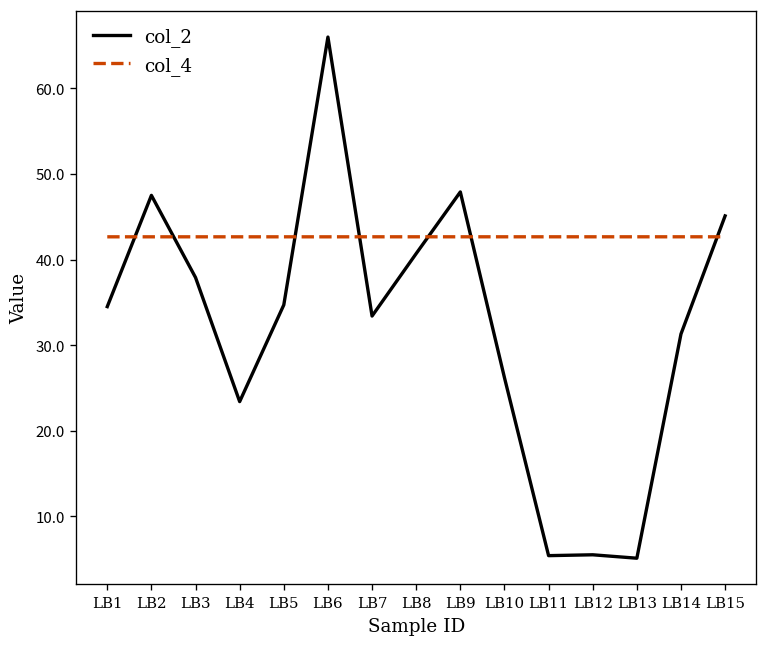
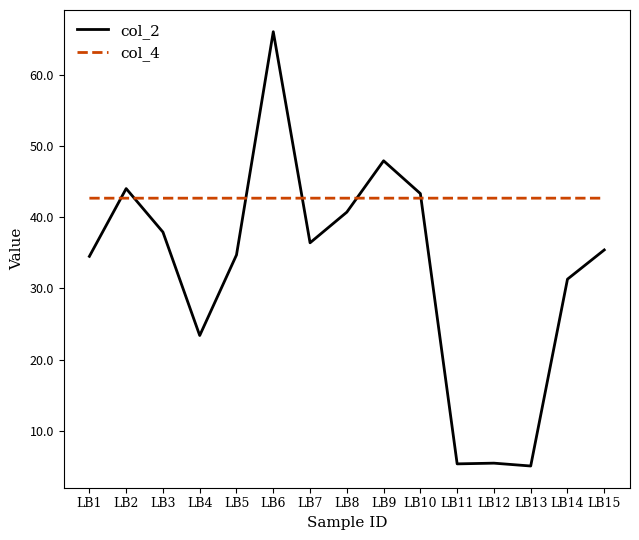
  {
    "col_2": {
      "LB1": 35,
-     "LB2": 48,
+     "LB2": 44,
      "LB3": 38,
      "LB4": 23,
      "LB5": 35,
      "LB6": 66,
-     "LB7": 33,
+     "LB7": 36,
      "LB8": 41,
      "LB9": 48,
-     "LB10": 26,
+     "LB10": 43,
      "LB11": 5,
      "LB12": 6,
      "LB13": 5,
      "LB14": 31,
-     "LB15": 45
+     "LB15": 35
    },
    "col_4": {
      "LB1": 43,
      "LB2": 43,
      "LB3": 43,
      "LB4": 43,
      "LB5": 43,
      "LB6": 43,
      "LB7": 43,
      "LB8": 43,
      "LB9": 43,
      "LB10": 43,
      "LB11": 43,
      "LB12": 43,
      "LB13": 43,
      "LB14": 43,
      "LB15": 43
    }
  }
